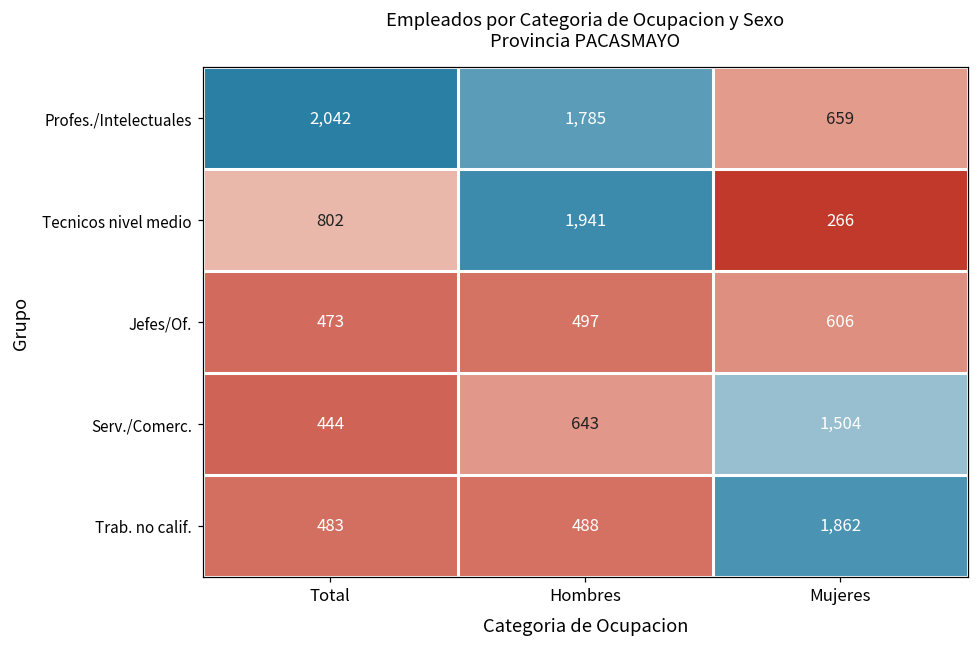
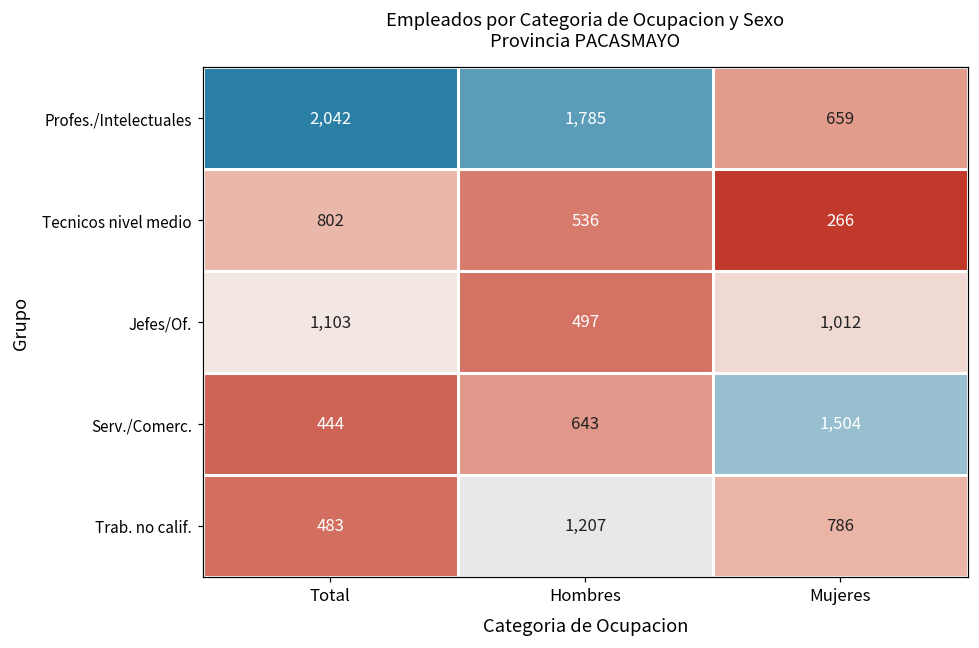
  {
    "Profes./Intelectuales": {
      "Total": "2,042",
      "Hombres": "1,785",
      "Mujeres": "659"
    },
    "Tecnicos nivel medio": {
      "Total": "802",
-     "Hombres": "1,941",
+     "Hombres": "536",
      "Mujeres": "266"
    },
    "Jefes/Of.": {
-     "Total": "473",
+     "Total": "1,103",
      "Hombres": "497",
-     "Mujeres": "606"
+     "Mujeres": "1,012"
    },
    "Serv./Comerc.": {
      "Total": "444",
      "Hombres": "643",
      "Mujeres": "1,504"
    },
    "Trab. no calif.": {
      "Total": "483",
-     "Hombres": "488",
-     "Mujeres": "1,862"
+     "Hombres": "1,207",
+     "Mujeres": "786"
    }
  }
